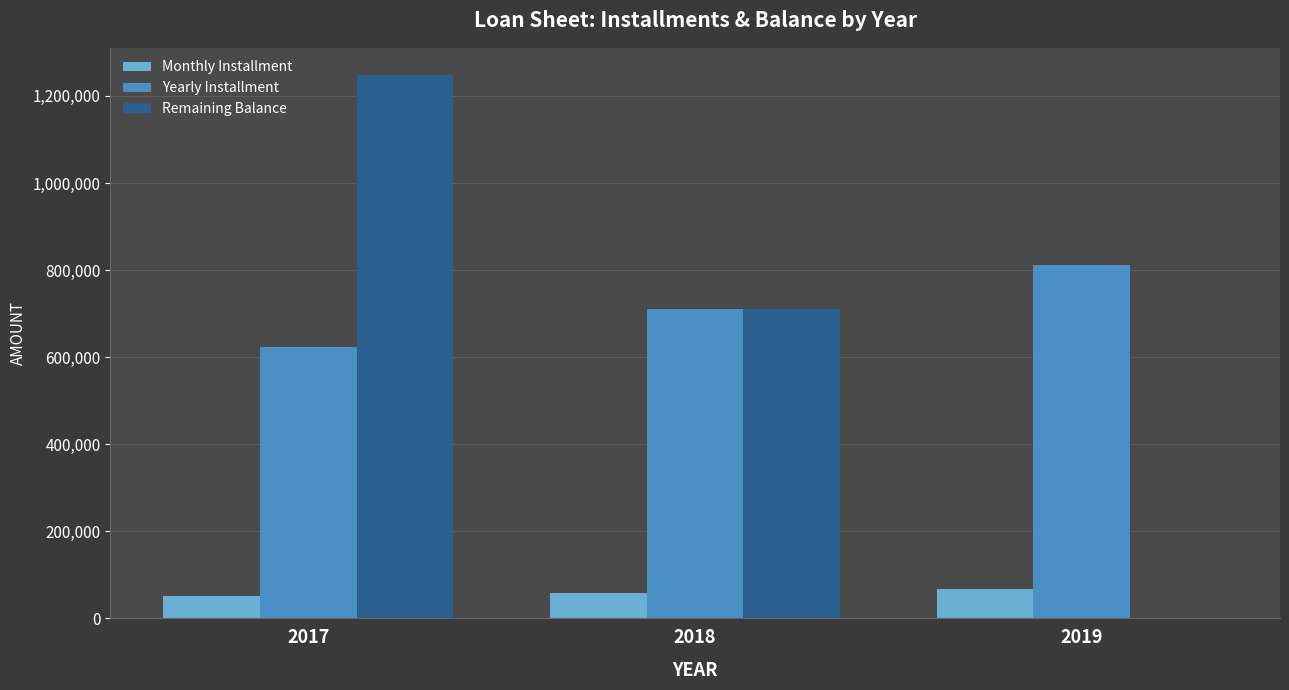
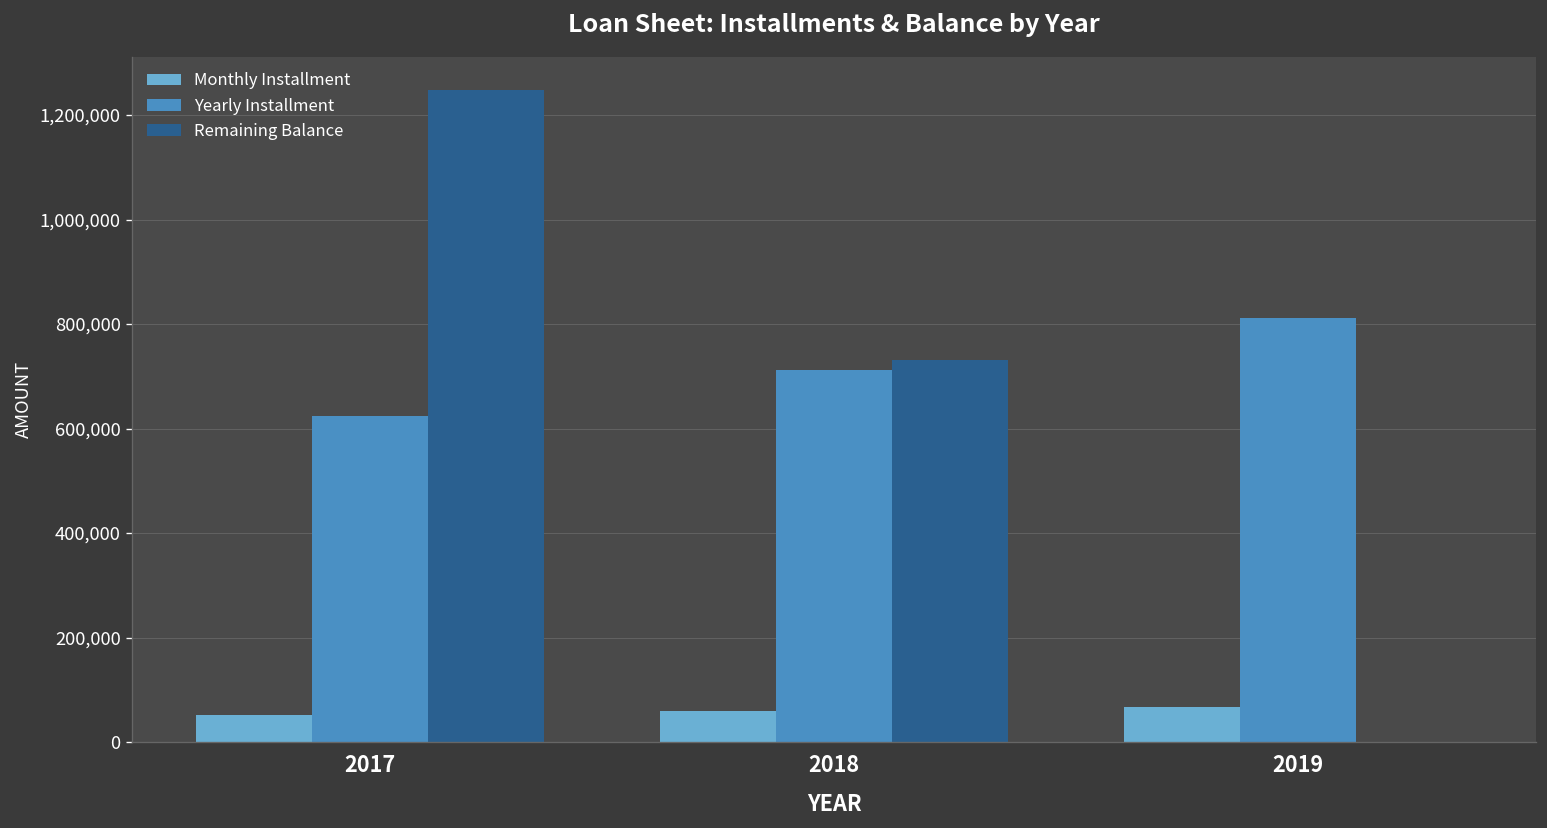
  {
    "Remaining Balance": {
      "2017": "1,250,000",
-     "2018": "710,000",
+     "2018": "730,000",
      "2019": "0"
    }
  }
